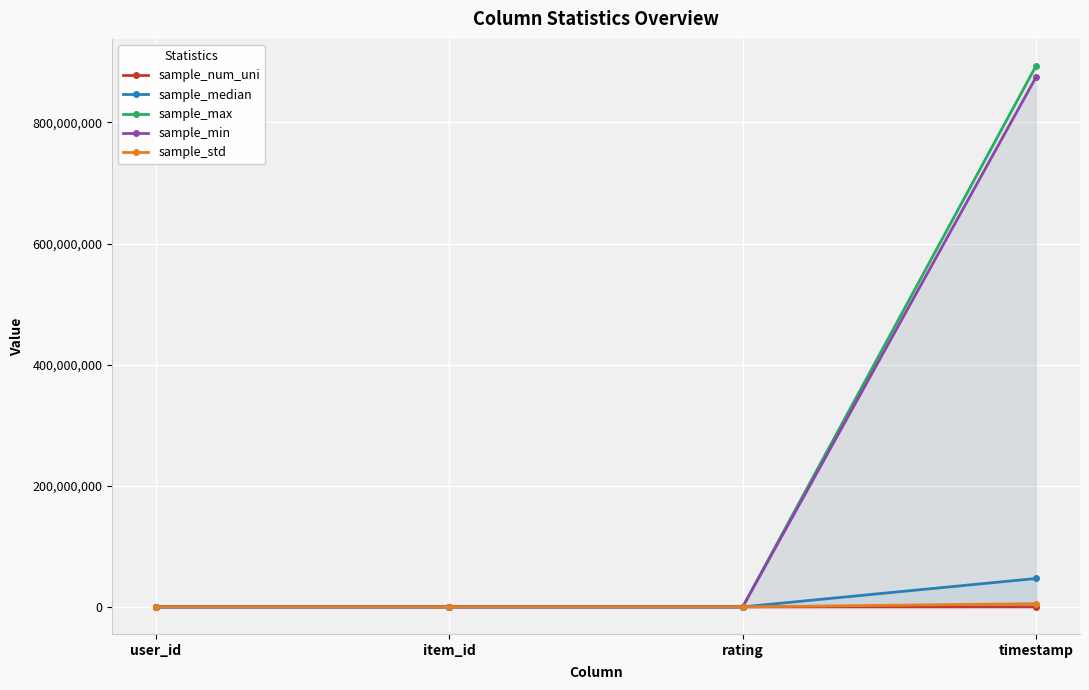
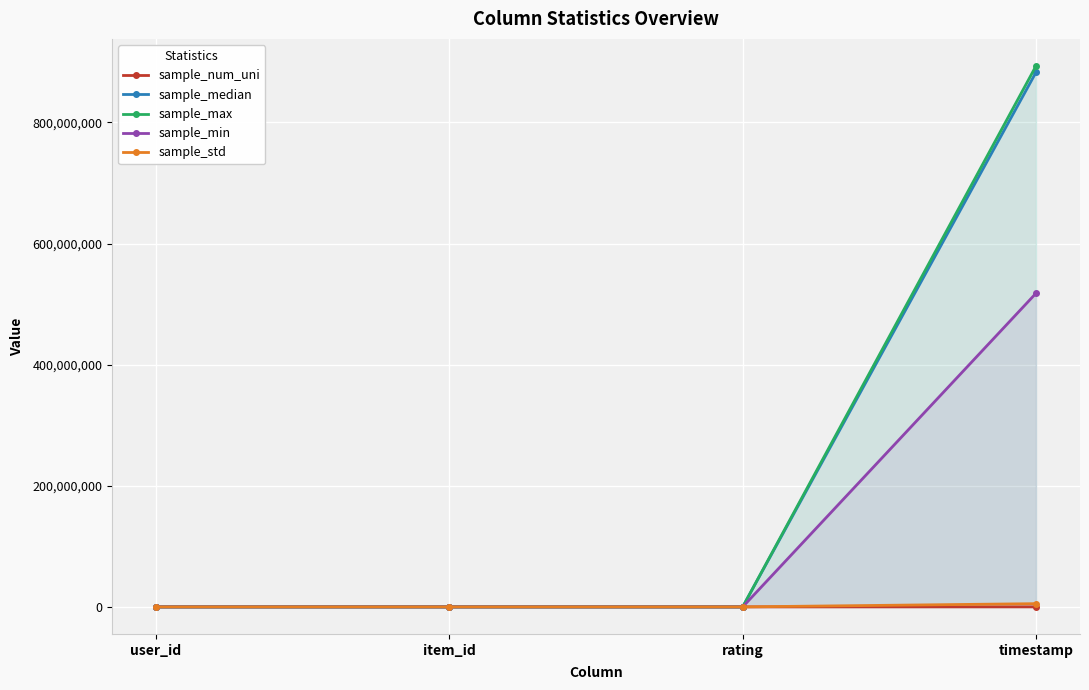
  {
    "sample_num_uni": {
      "timestamp": "0"
    },
    "sample_median": {
-     "timestamp": "50,000,000"
+     "timestamp": "880,000,000"
    },
    "sample_max": {
      "timestamp": "890,000,000"
    },
    "sample_min": {
-     "timestamp": "870,000,000"
+     "timestamp": "520,000,000"
    },
    "sample_std": {
      "timestamp": "10,000,000"
    }
  }
